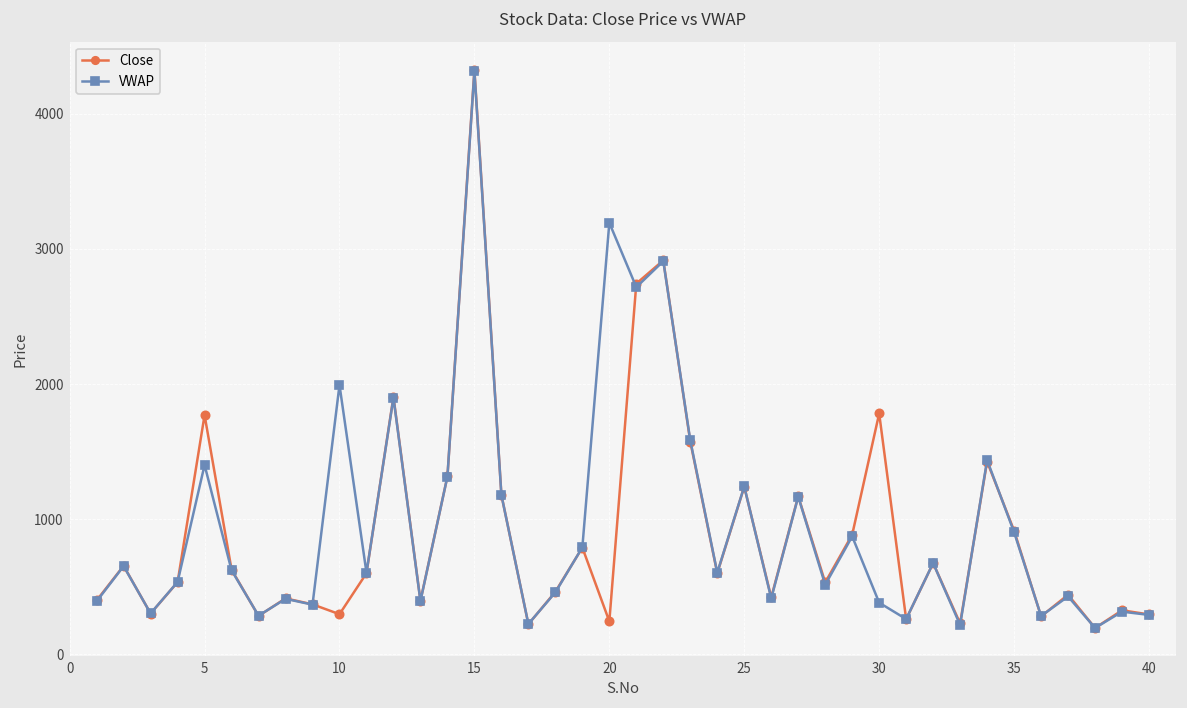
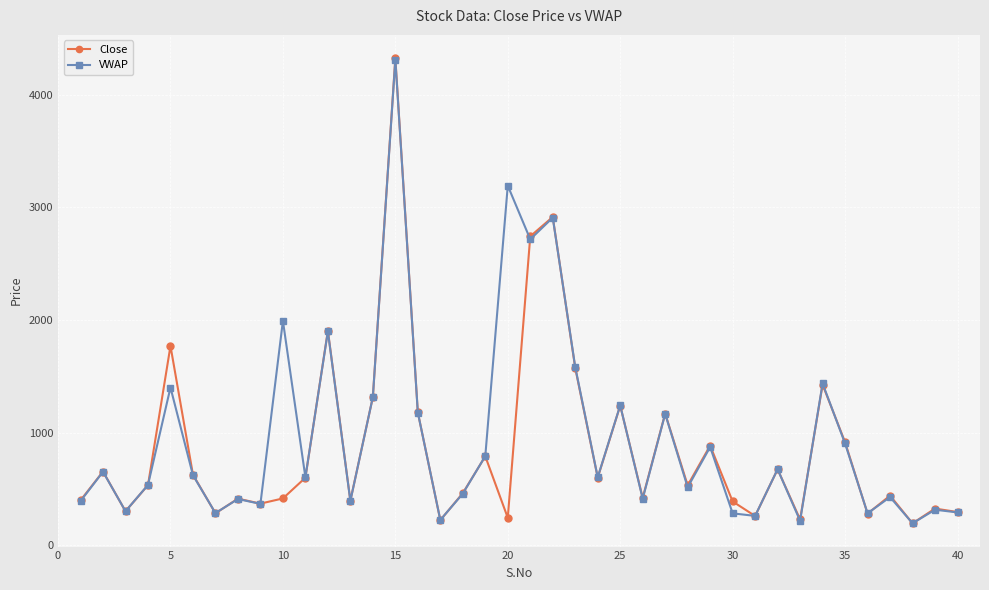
  {
    "Close": {
      "5": 1770,
-     "10": 300,
+     "10": 420,
      "20": 240,
-     "30": 1780
+     "30": 390
    },
    "VWAP": {
      "5": 1400,
      "10": 1990,
      "20": 3190,
-     "30": 380
+     "30": 280
    }
  }
